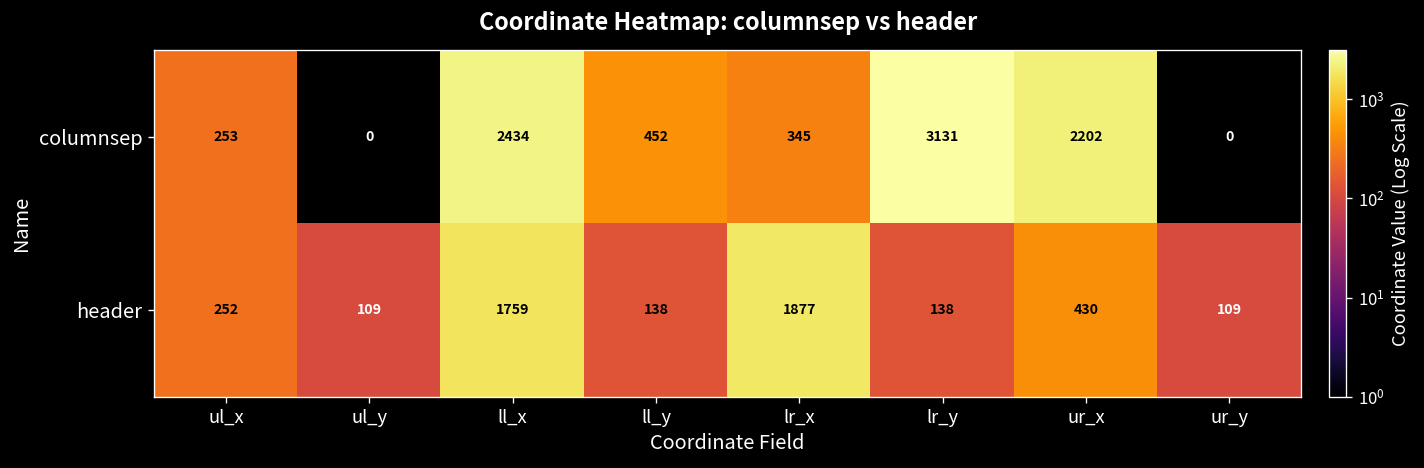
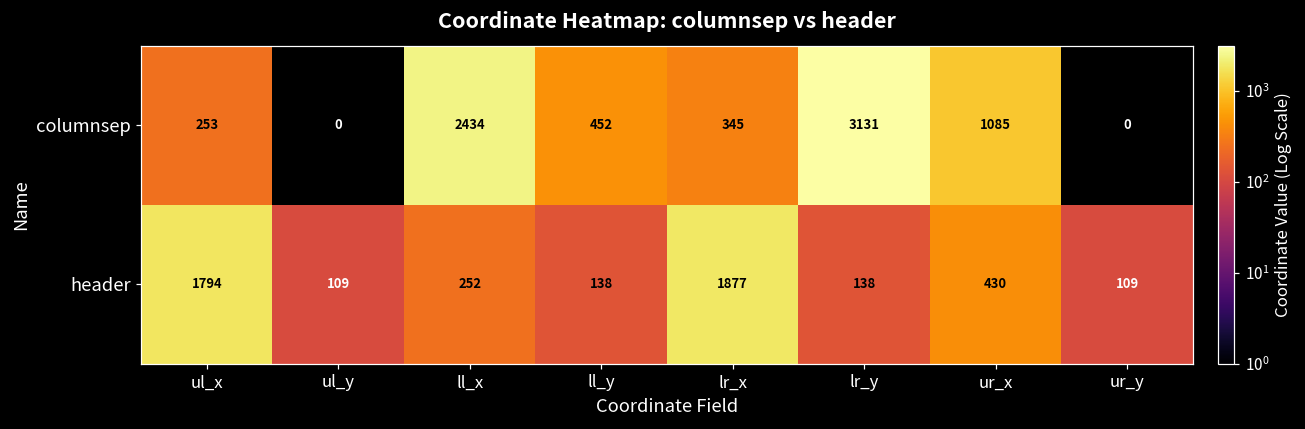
  {
    "columnsep": {
      "ul_x": 253,
      "ul_y": 0,
      "ll_x": 2434,
      "ll_y": 452,
      "lr_x": 345,
      "lr_y": 3131,
-     "ur_x": 2202,
+     "ur_x": 1085,
      "ur_y": 0
    },
    "header": {
-     "ul_x": 252,
+     "ul_x": 1794,
      "ul_y": 109,
-     "ll_x": 1759,
+     "ll_x": 252,
      "ll_y": 138,
      "lr_x": 1877,
      "lr_y": 138,
      "ur_x": 430,
      "ur_y": 109
    }
  }
